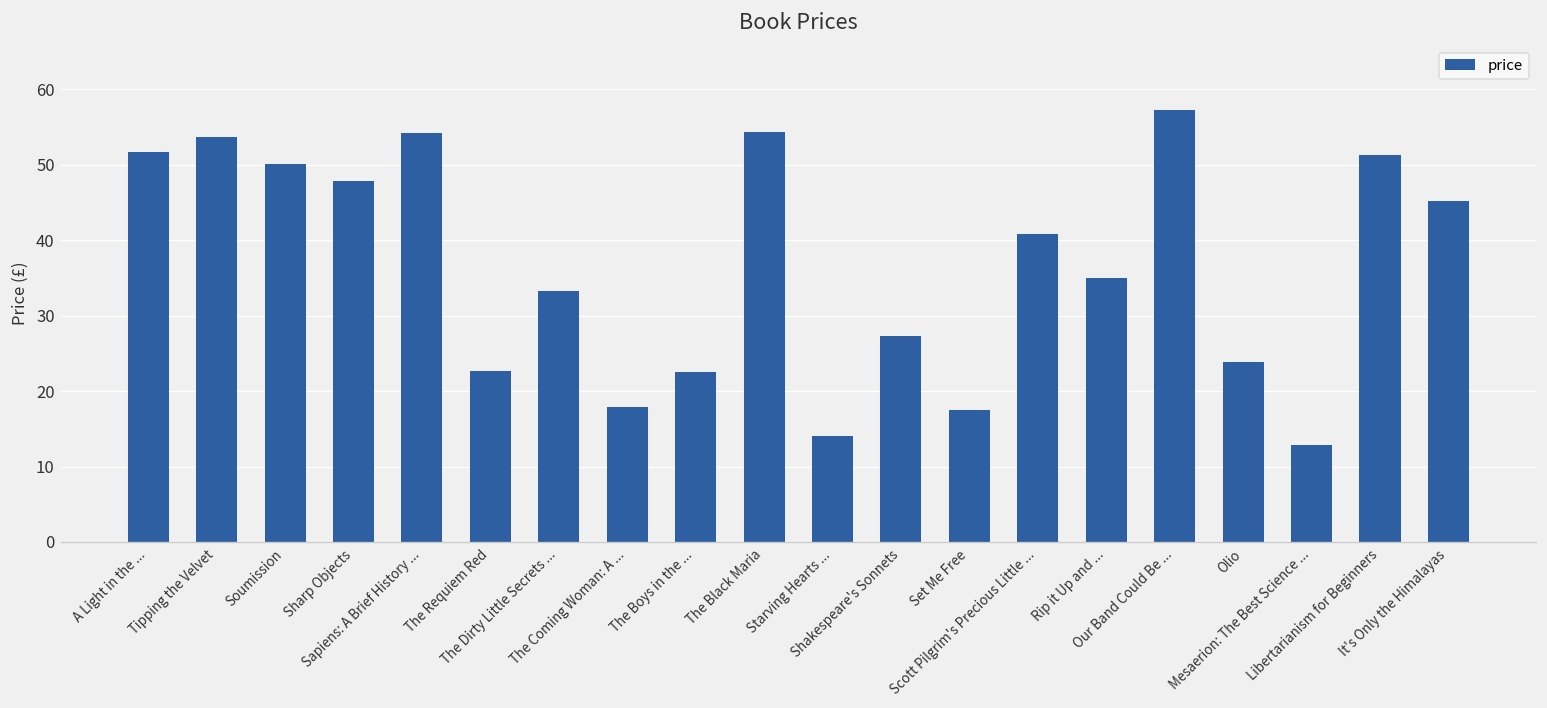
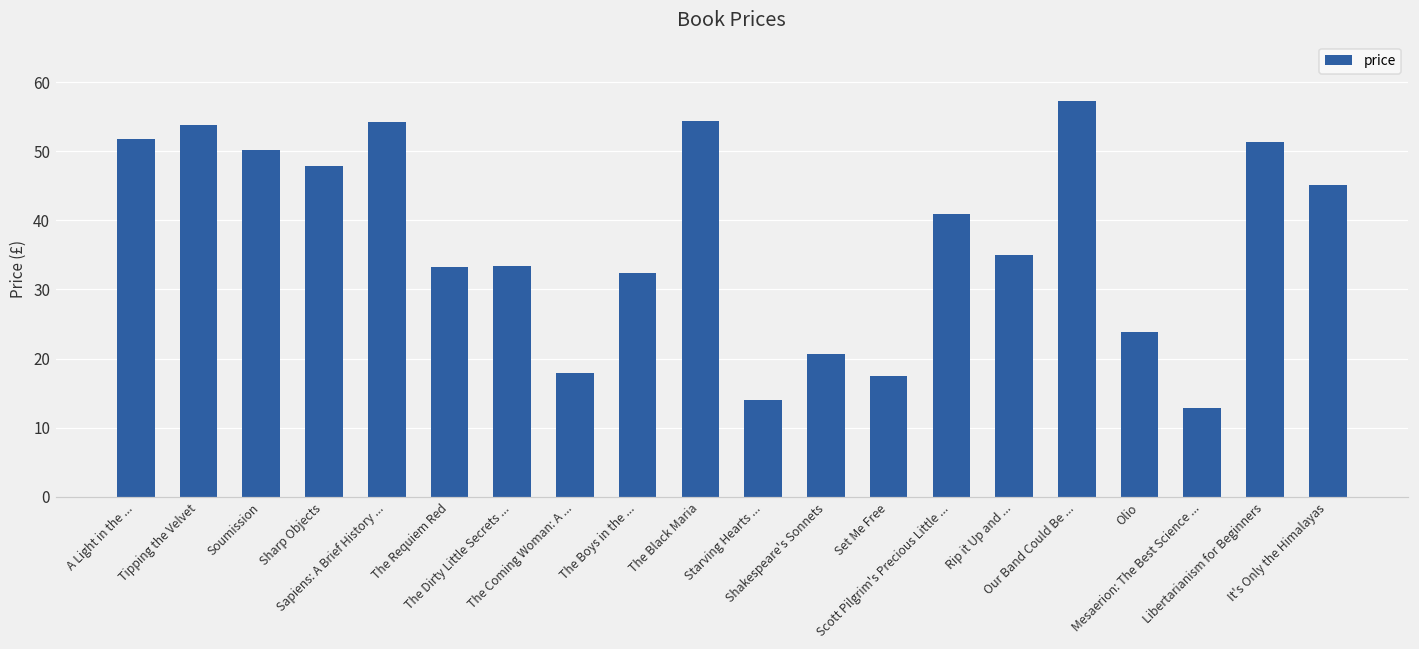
  {
    "A Light in the ...": 52,
    "Tipping the Velvet": 54,
    "Soumission": 50,
    "Sharp Objects": 48,
    "Sapiens: A Brief History ...": 54,
-   "The Requiem Red": 23,
+   "The Requiem Red": 33,
    "The Dirty Little Secrets ...": 33,
    "The Coming Woman: A ...": 18,
-   "The Boys in the ...": 23,
+   "The Boys in the ...": 32,
    "The Black Maria": 54,
    "Starving Hearts ...": 14,
-   "Shakespeare's Sonnets": 27,
+   "Shakespeare's Sonnets": 21,
    "Set Me Free": 17,
    "Scott Pilgrim's Precious Little ...": 41,
    "Rip it Up and ...": 35,
    "Our Band Could Be ...": 57,
    "Olio": 24,
    "Mesaerion: The Best Science ...": 13,
    "Libertarianism for Beginners": 51,
    "It's Only the Himalayas": 45
  }
